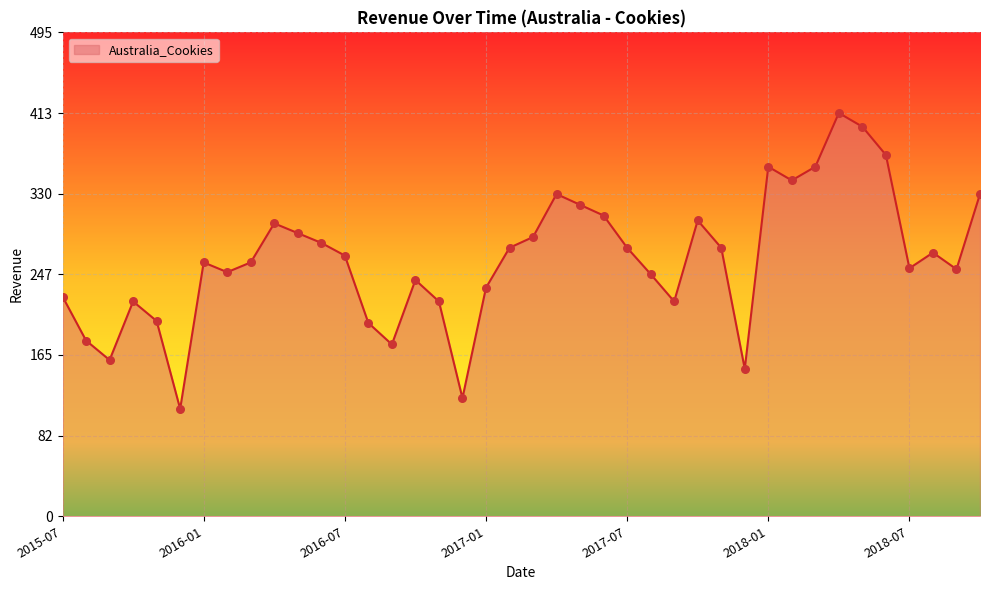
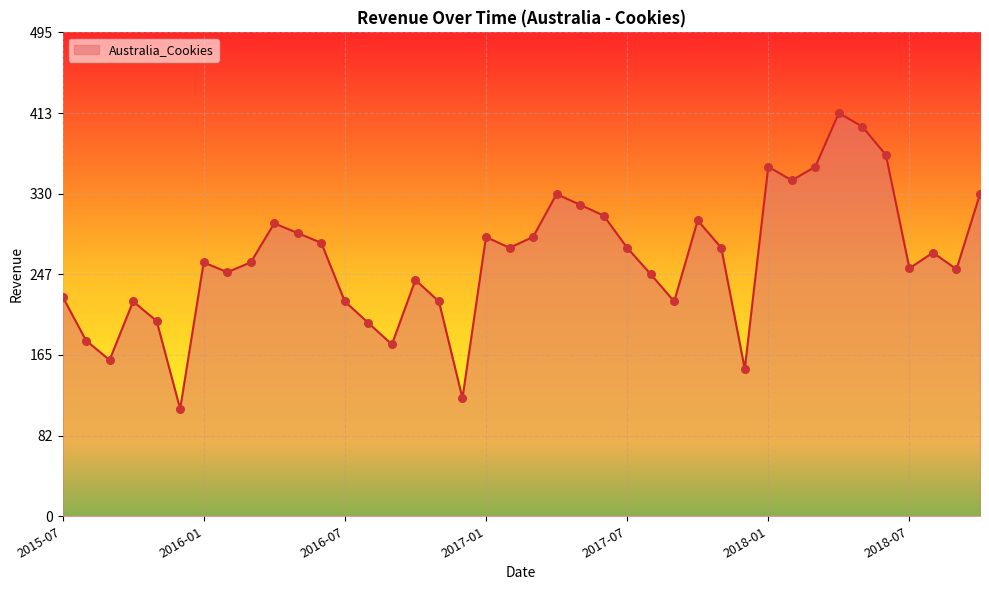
  {
    "2015-07": 230,
    "2016-01": 260,
-   "2016-07": 270,
-   "2017-01": 230,
+   "2016-07": 220,
+   "2017-01": 290,
    "2017-07": 280,
    "2018-01": 360,
    "2018-07": 250
  }
